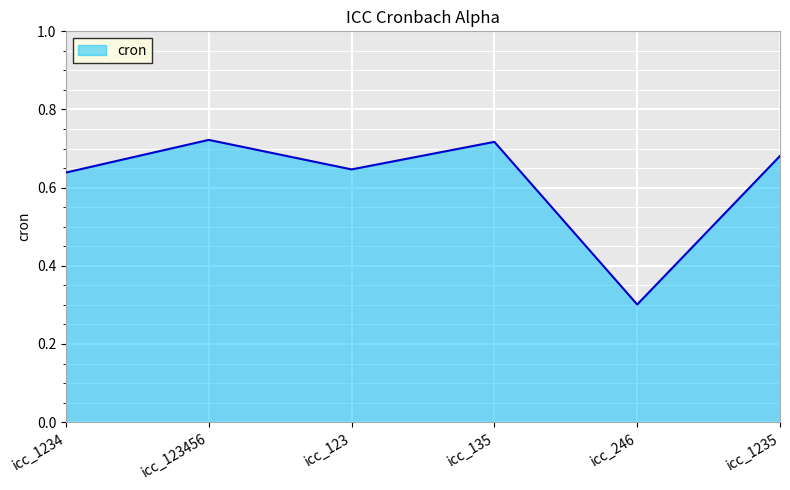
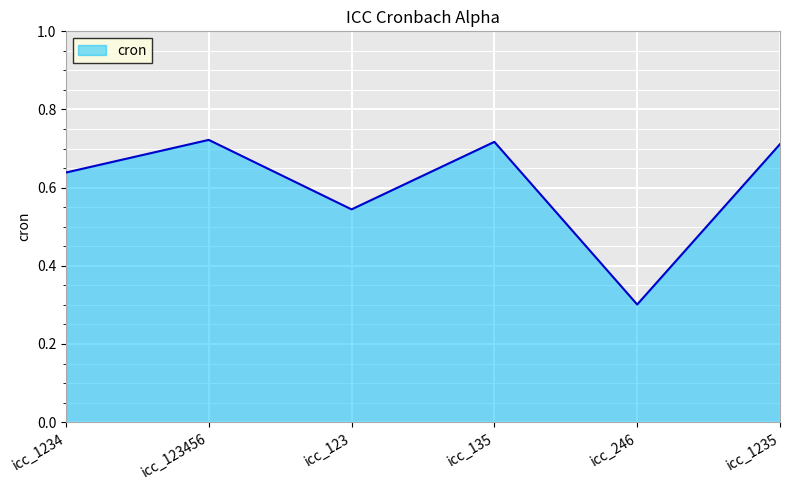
  {
    "icc_1234": 0.64,
    "icc_123456": 0.72,
-   "icc_123": 0.65,
+   "icc_123": 0.54,
    "icc_135": 0.72,
    "icc_246": 0.30,
-   "icc_1235": 0.68
+   "icc_1235": 0.71
  }
